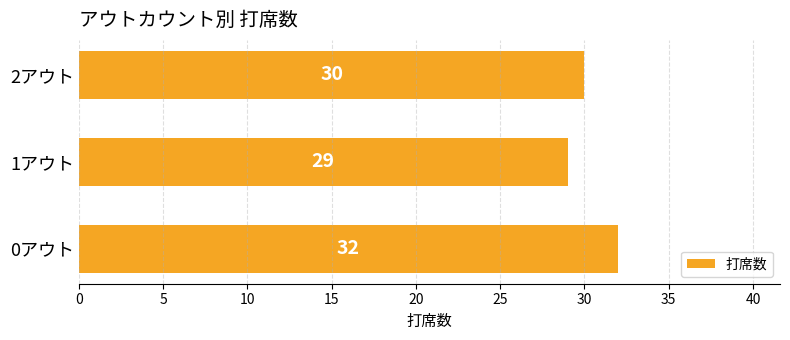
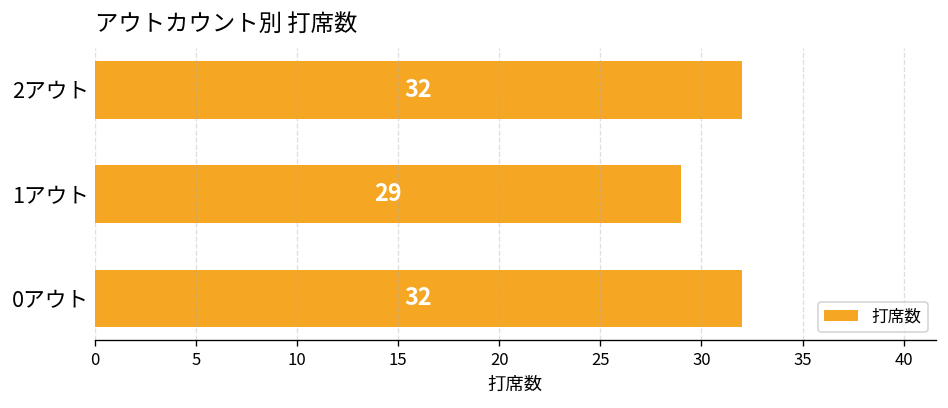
  {
-   "2アウト": 30,
+   "2アウト": 32,
    "1アウト": 29,
    "0アウト": 32
  }
